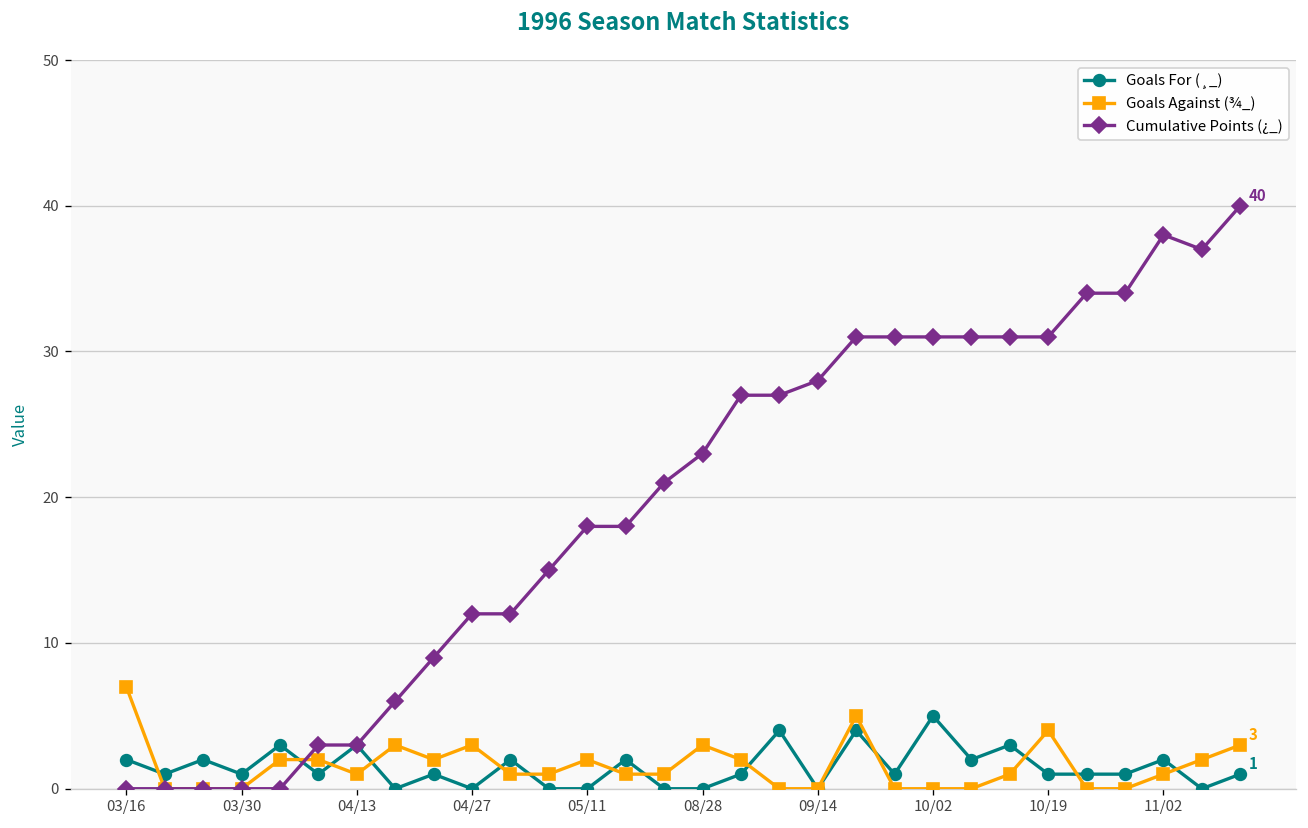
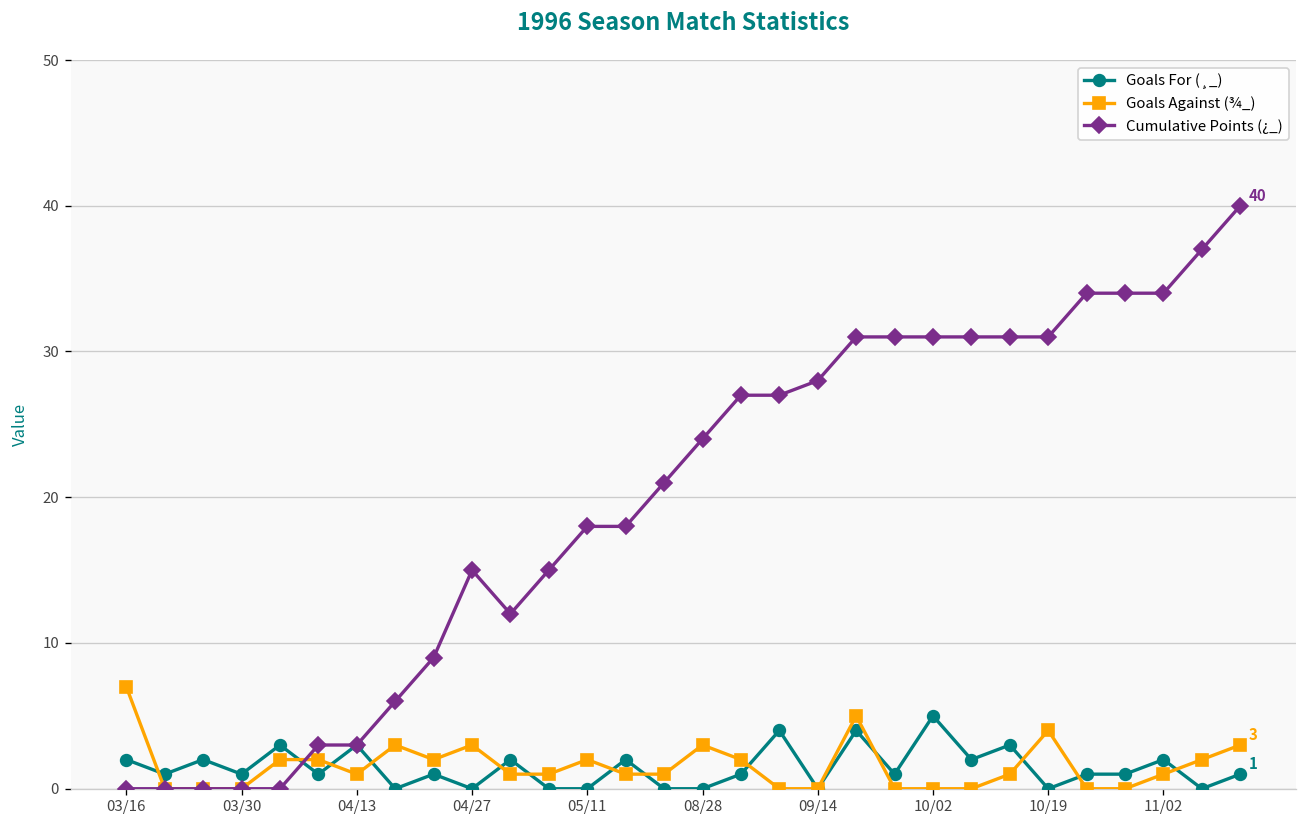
  {
    "Goals For (¸_)": {
      "03/16": 2,
      "03/30": 1,
      "04/27": 0,
      "05/11": 0,
      "08/28": 0,
      "10/02": 5,
-     "10/19": 1,
+     "10/19": 0,
      "11/02": 2
    },
    "Goals Against (¾_)": {
      "03/16": 7,
      "04/13": 1,
      "04/27": 3,
      "05/11": 2,
      "08/28": 3,
      "10/02": 0,
      "10/19": 4,
      "11/02": 1
    },
    "Cumulative Points (¿_)": {
      "03/16": 0,
-     "04/27": 12,
+     "04/27": 15,
      "05/11": 18,
-     "08/28": 23,
+     "08/28": 24,
      "09/14": 28,
      "10/02": 31,
      "10/19": 31,
-     "11/02": 38
+     "11/02": 34
    }
  }
